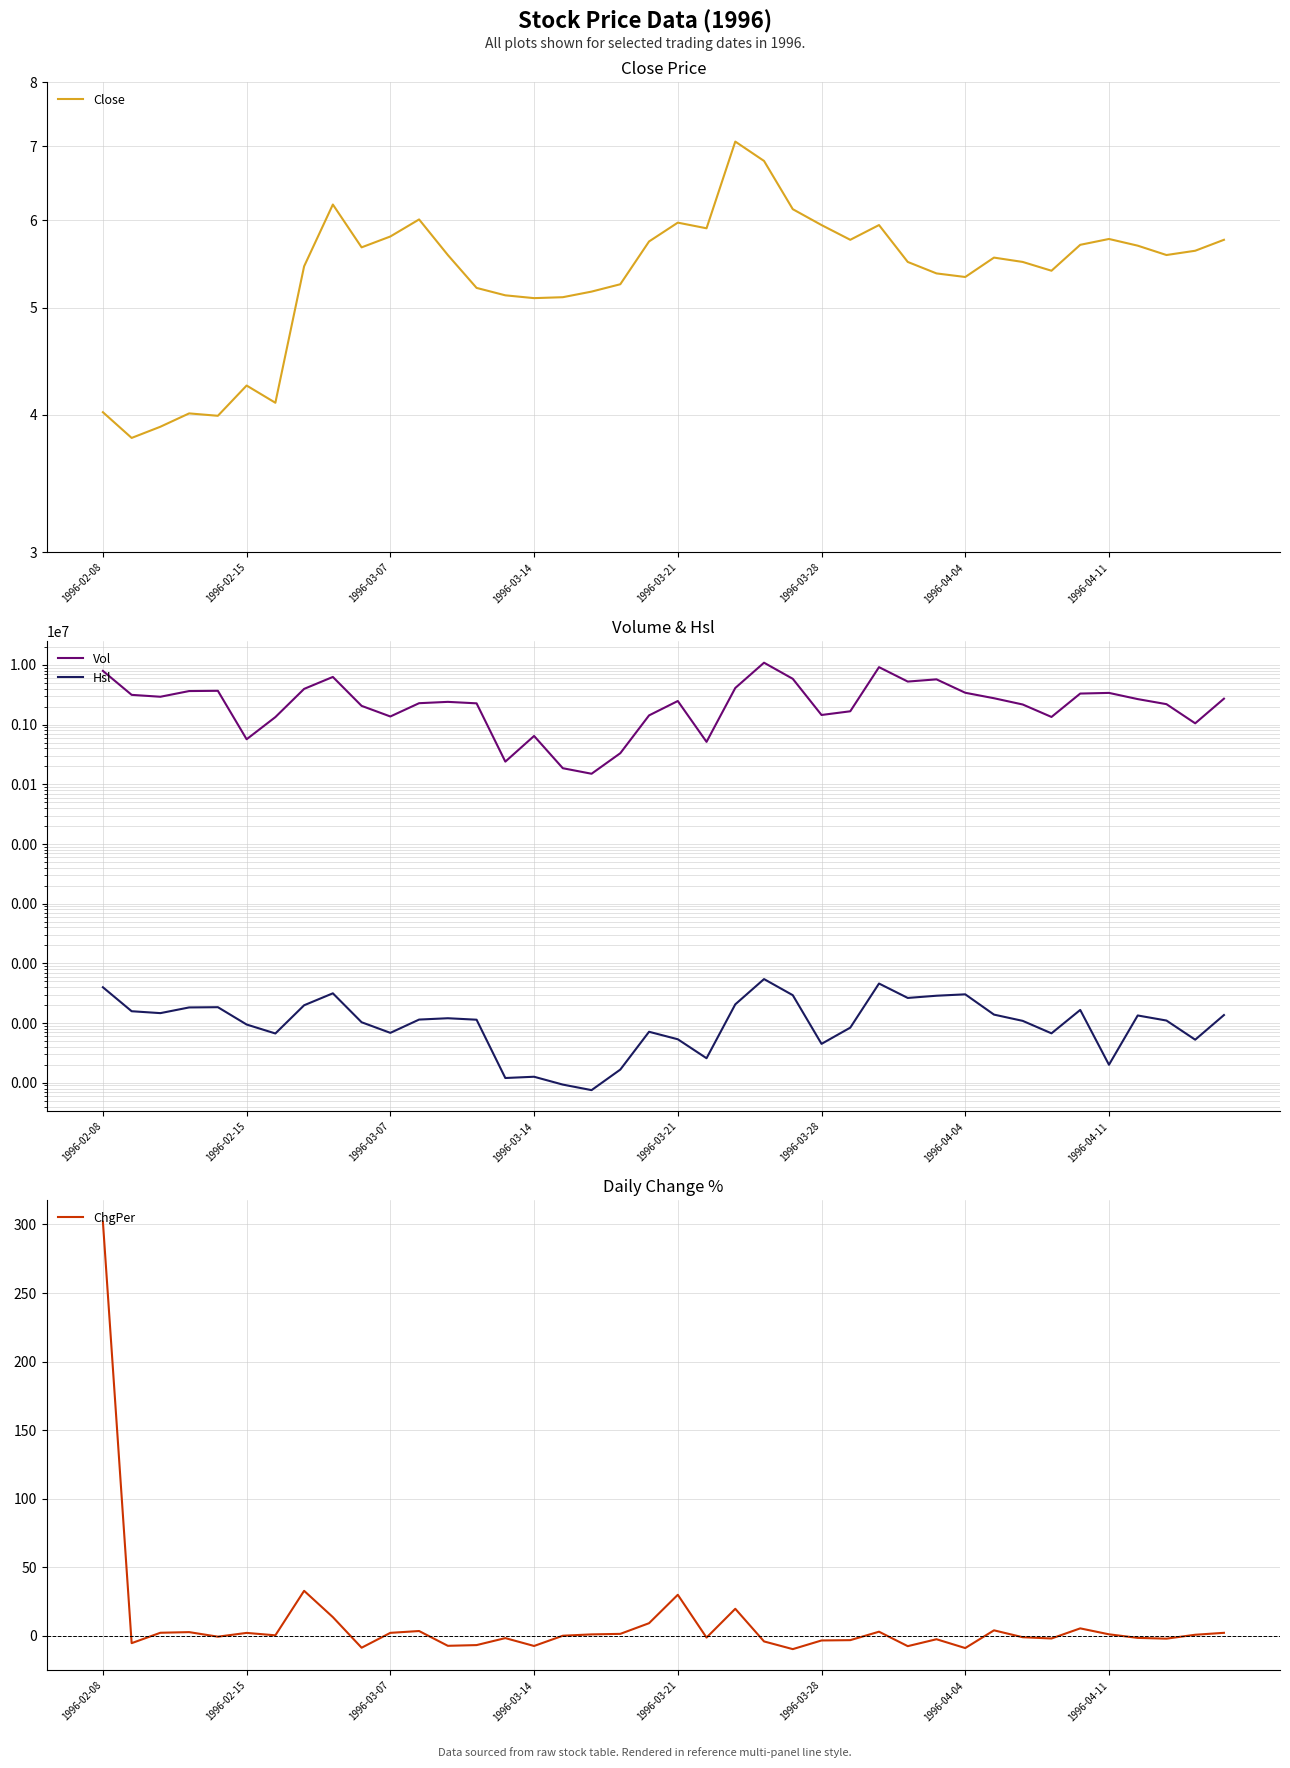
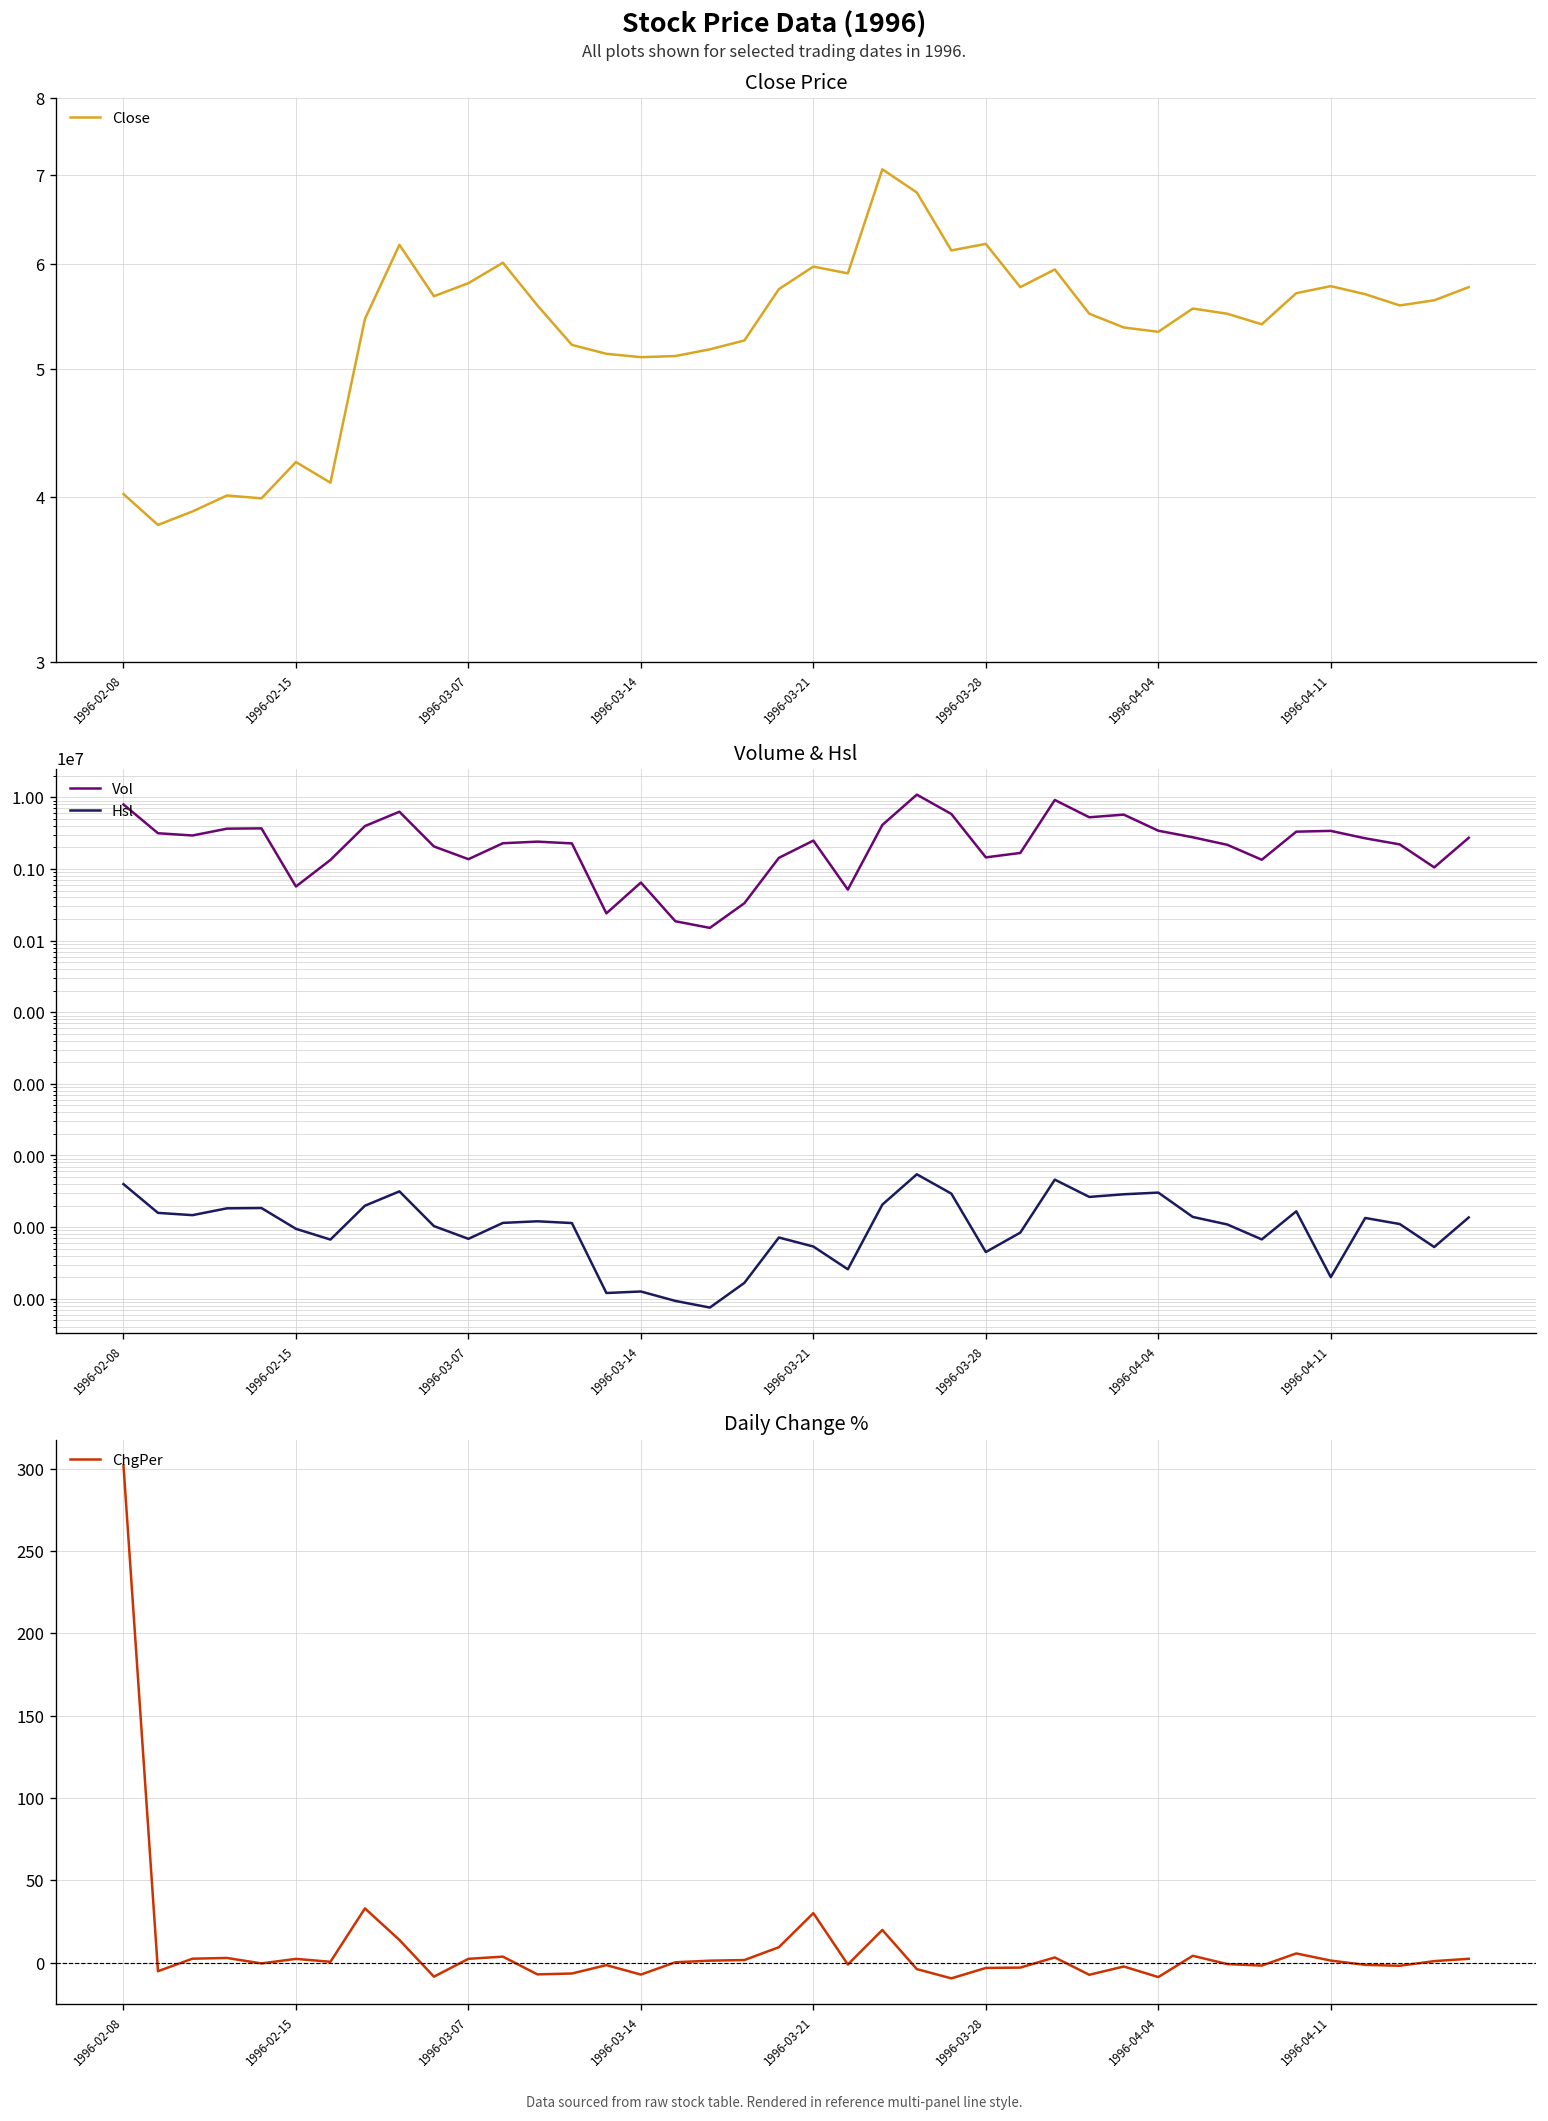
  {
    "Close Price": {
      "1996-02-08": 4.0,
      "1996-02-15": 4.25,
      "1996-03-07": 5.8,
      "1996-03-14": 5.1,
      "1996-03-21": 6.0,
-     "1996-03-28": 5.9,
+     "1996-03-28": 6.2,
      "1996-04-04": 5.3,
      "1996-04-11": 5.8
    },
    "Volume & Hsl": {
      "Vol": {
        "1996-02-08": 8000000,
        "1996-02-15": 600000,
        "1996-03-07": 1400000,
        "1996-03-14": 600000,
        "1996-03-21": 2500000,
        "1996-03-28": 1500000,
        "1996-04-04": 3000000,
        "1996-04-11": 3000000
      },
      "Hsl": {
        "1996-02-08": 40,
        "1996-02-15": 9,
        "1996-03-07": 7,
        "1996-03-14": 1.3,
        "1996-03-21": 5,
        "1996-03-28": 4,
        "1996-04-04": 30,
        "1996-04-11": 2.0
      }
    },
    "Daily Change %": {
      "1996-02-08": 302,
      "1996-02-15": 2,
      "1996-03-07": 2,
      "1996-03-14": -7,
      "1996-03-21": 30,
      "1996-03-28": -3,
      "1996-04-04": -9,
      "1996-04-11": 1
    }
  }
